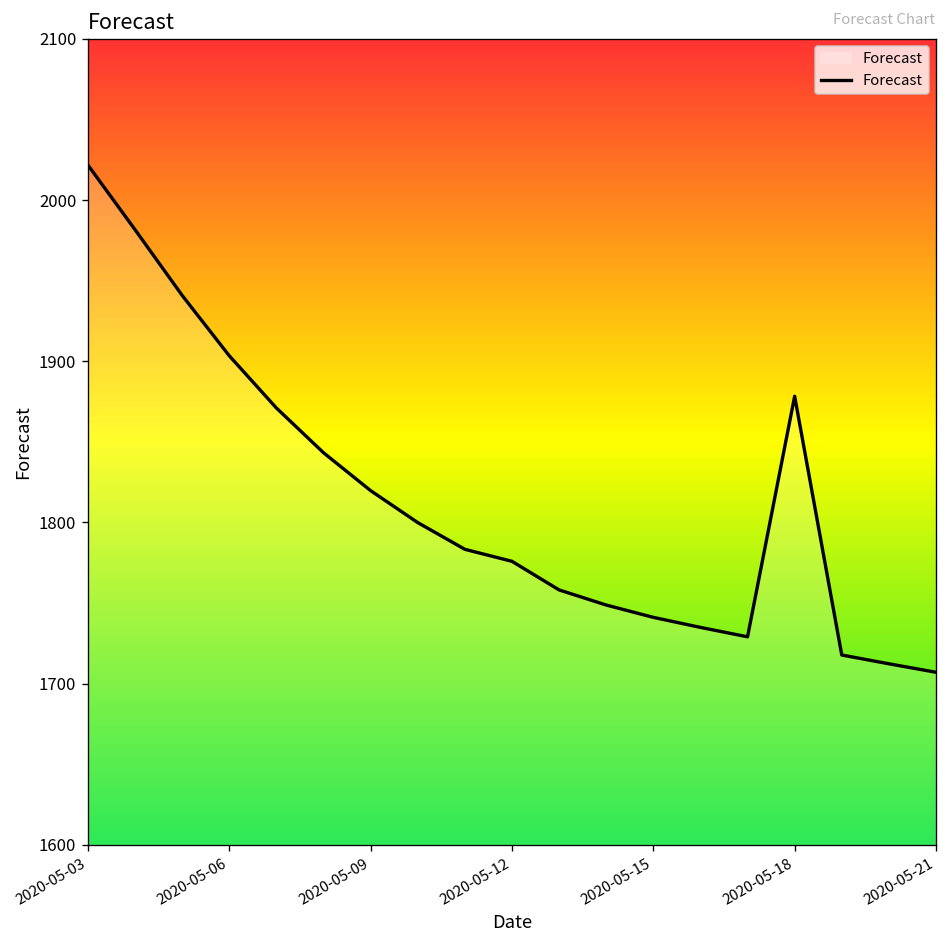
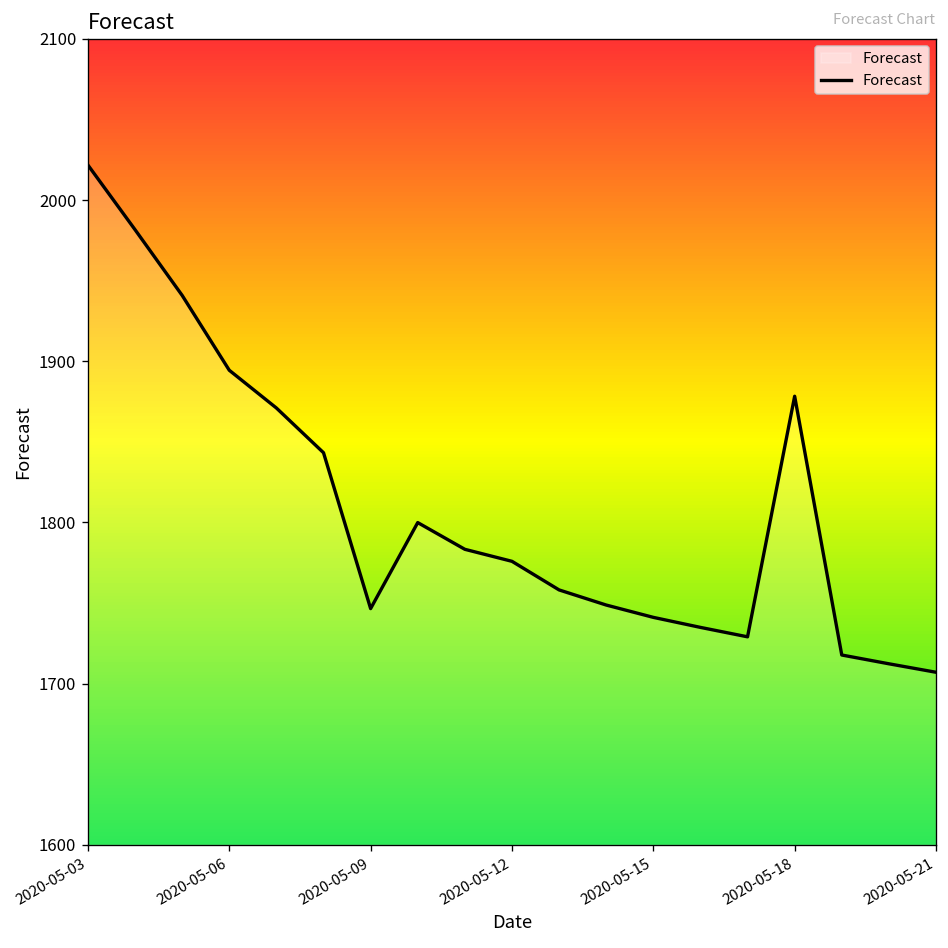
  {
    "2020-05-03": 2022,
-   "2020-05-06": 1903,
-   "2020-05-09": 1820,
+   "2020-05-06": 1894,
+   "2020-05-09": 1747,
    "2020-05-12": 1776,
    "2020-05-15": 1741,
    "2020-05-18": 1878,
    "2020-05-21": 1707
  }
